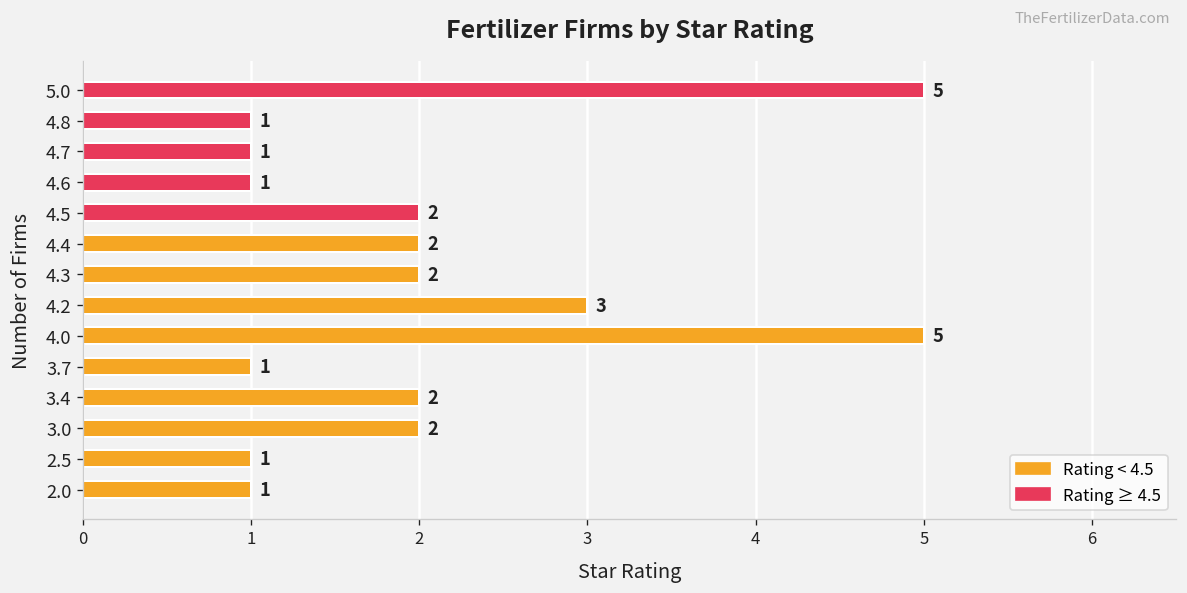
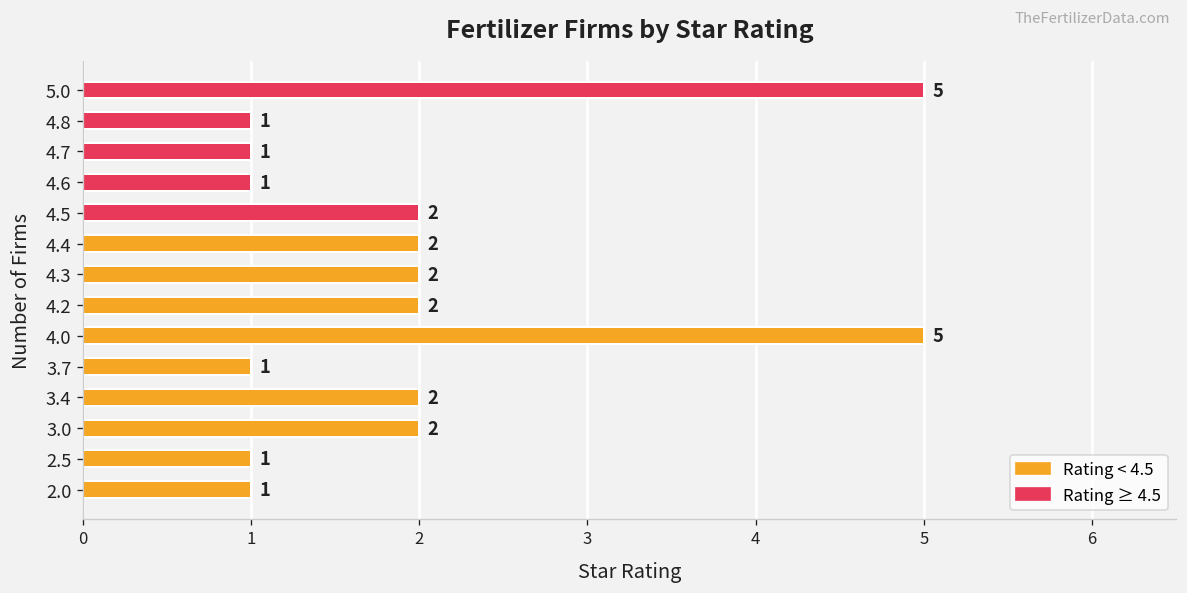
  {
    "5.0": 5,
    "4.8": 1,
    "4.7": 1,
    "4.6": 1,
    "4.5": 2,
    "4.4": 2,
    "4.3": 2,
-   "4.2": 3,
+   "4.2": 2,
    "4.0": 5,
    "3.7": 1,
    "3.4": 2,
    "3.0": 2,
    "2.5": 1,
    "2.0": 1
  }
